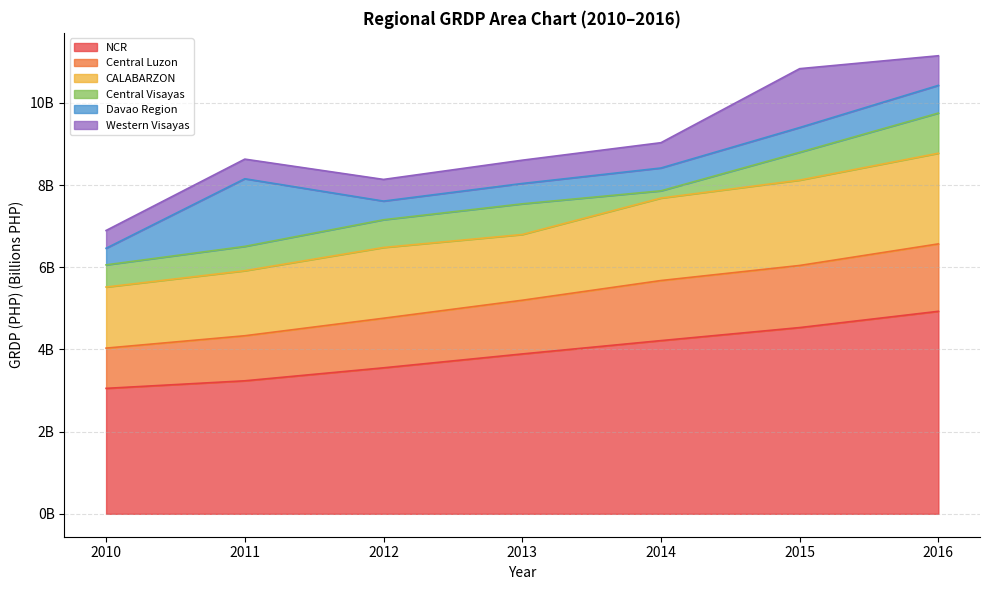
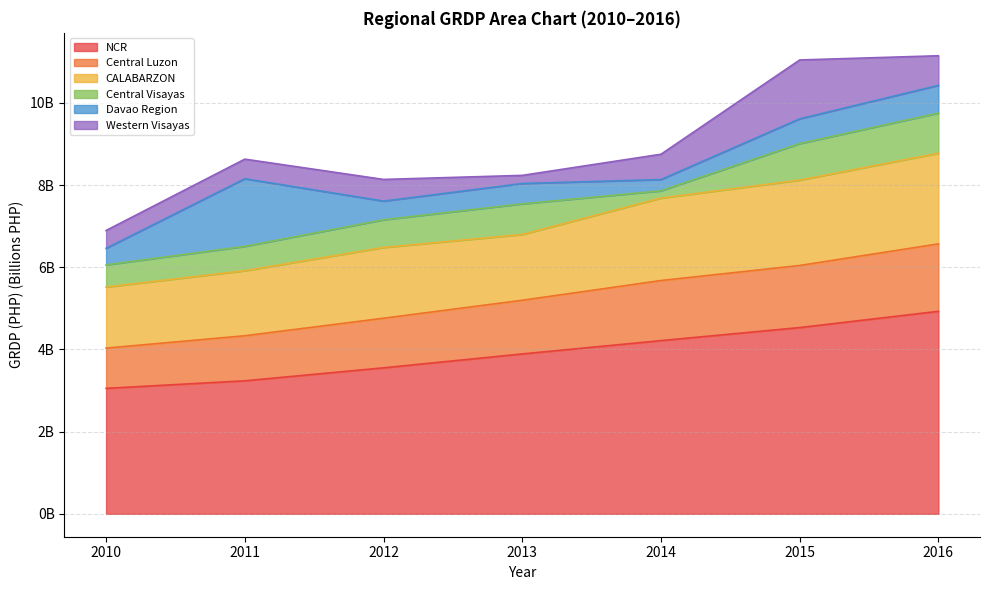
  {
    "CALABARZON": {
      "2010": 1500000000,
      "2011": 1600000000,
      "2012": 1700000000,
      "2013": 1600000000,
      "2014": 2000000000,
      "2015": 2100000000,
      "2016": 2200000000
    },
    "Central Visayas": {
      "2010": 500000000,
      "2011": 600000000,
      "2012": 700000000,
      "2013": 700000000,
      "2014": 200000000,
-     "2015": 700000000,
+     "2015": 900000000,
      "2016": 1000000000
    },
    "Davao Region": {
      "2010": 400000000,
      "2011": 1600000000,
      "2012": 500000000,
      "2013": 500000000,
-     "2014": 600000000,
+     "2014": 300000000,
      "2015": 600000000,
      "2016": 700000000
    },
    "Western Visayas": {
      "2010": 400000000,
      "2011": 500000000,
      "2012": 500000000,
-     "2013": 600000000,
+     "2013": 200000000,
      "2014": 600000000,
      "2015": 1400000000,
      "2016": 700000000
    }
  }
